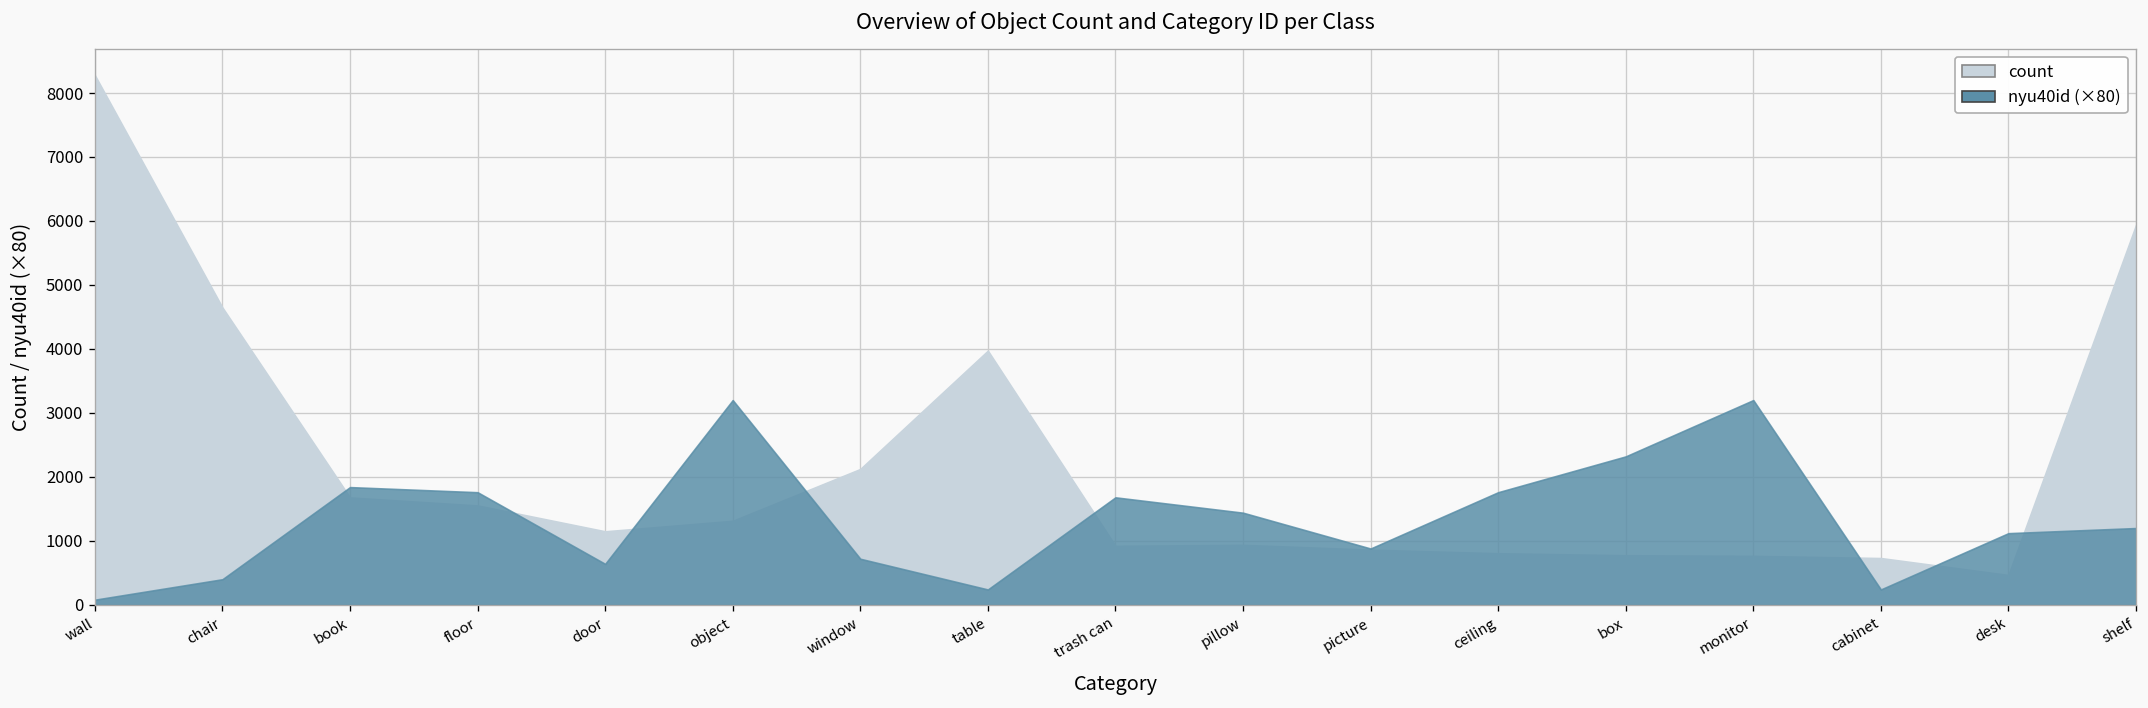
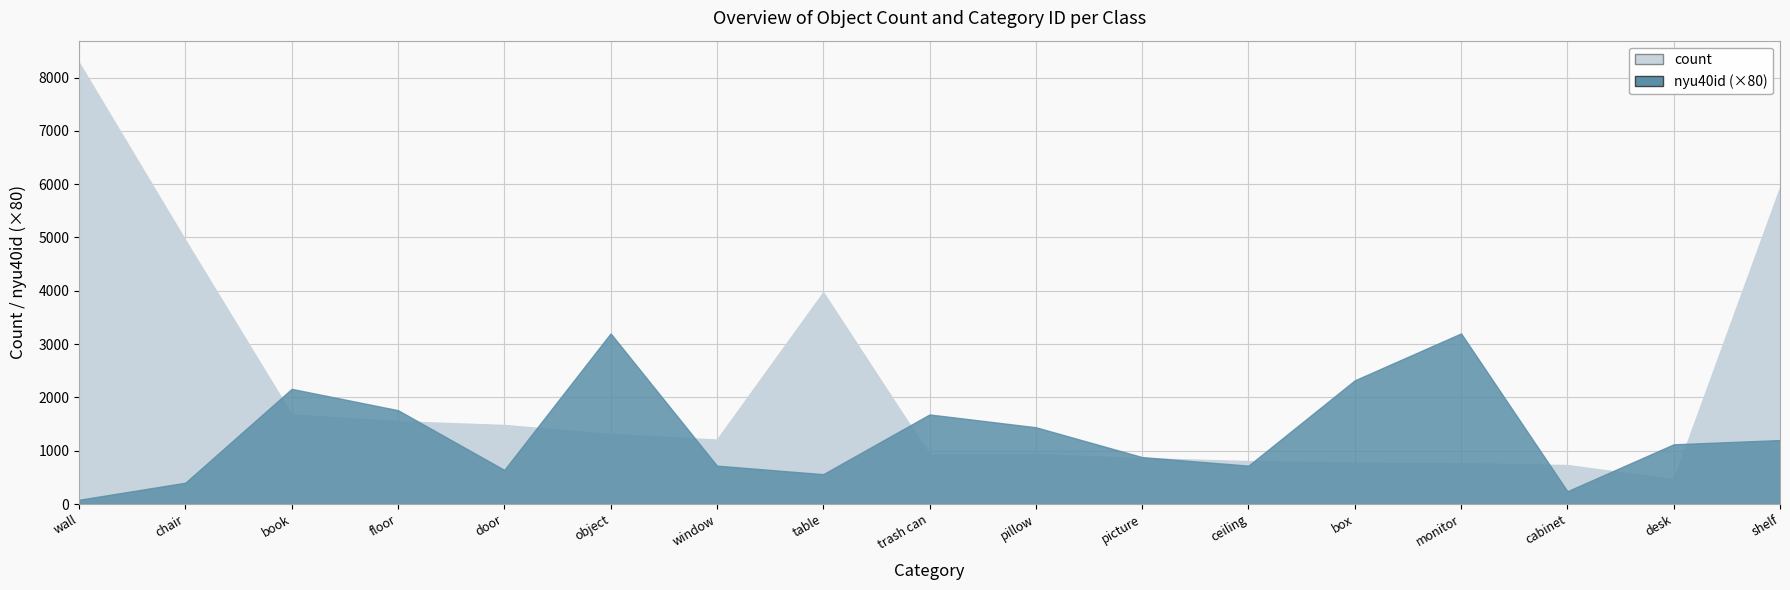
  {
    "count": {
      "wall": 8300,
-     "chair": 4600,
+     "chair": 5000,
      "book": 1700,
      "floor": 1600,
-     "door": 1100,
+     "door": 1500,
      "object": 1300,
-     "window": 2100,
+     "window": 1200,
      "table": 4000,
      "trash can": 900,
      "pillow": 900,
      "ceiling": 800,
      "box": 800,
      "monitor": 800,
      "cabinet": 700,
      "desk": 500,
      "shelf": 5900
    },
    "nyu40id (×80)": {
      "wall": 100,
      "chair": 400,
-     "book": 1800,
+     "book": 2200,
      "floor": 1800,
      "door": 600,
      "object": 3200,
      "window": 700,
-     "table": 200,
+     "table": 600,
      "trash can": 1700,
      "pillow": 1400,
-     "ceiling": 1800,
+     "ceiling": 700,
      "box": 2300,
      "monitor": 3200,
      "cabinet": 200,
      "desk": 1100,
      "shelf": 1200
    }
  }
